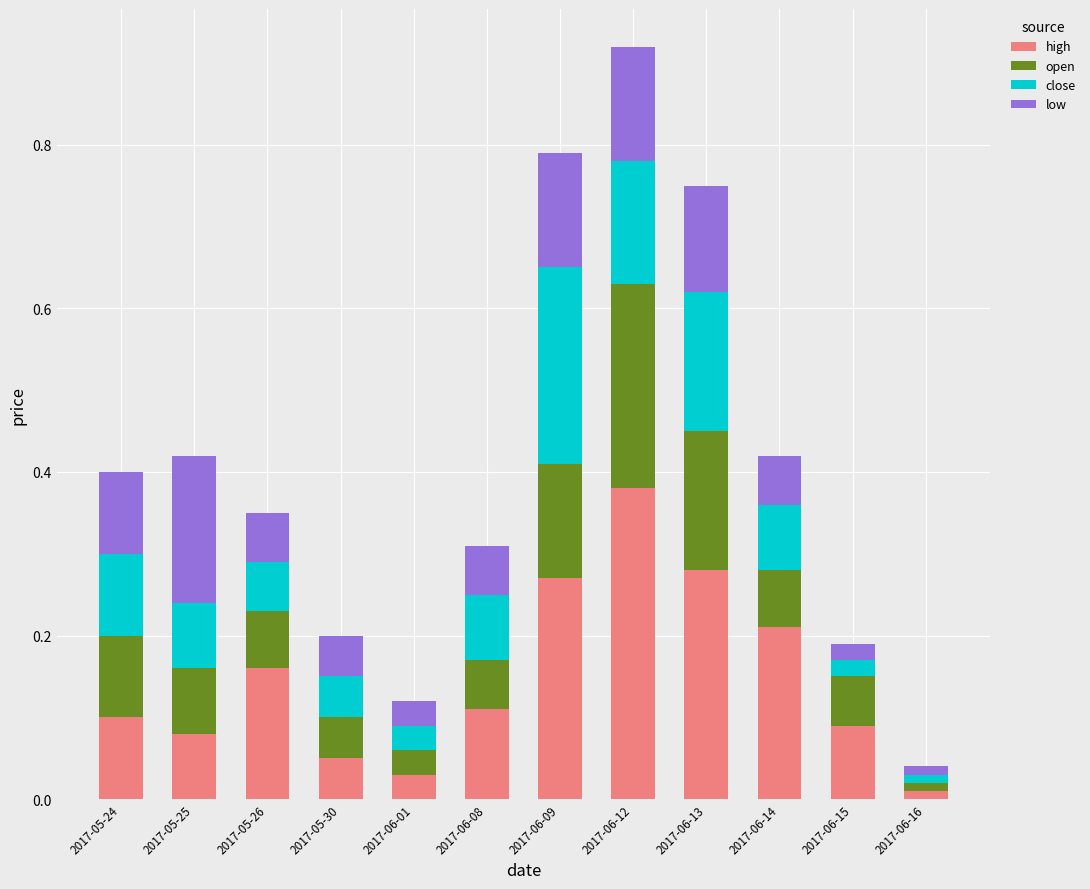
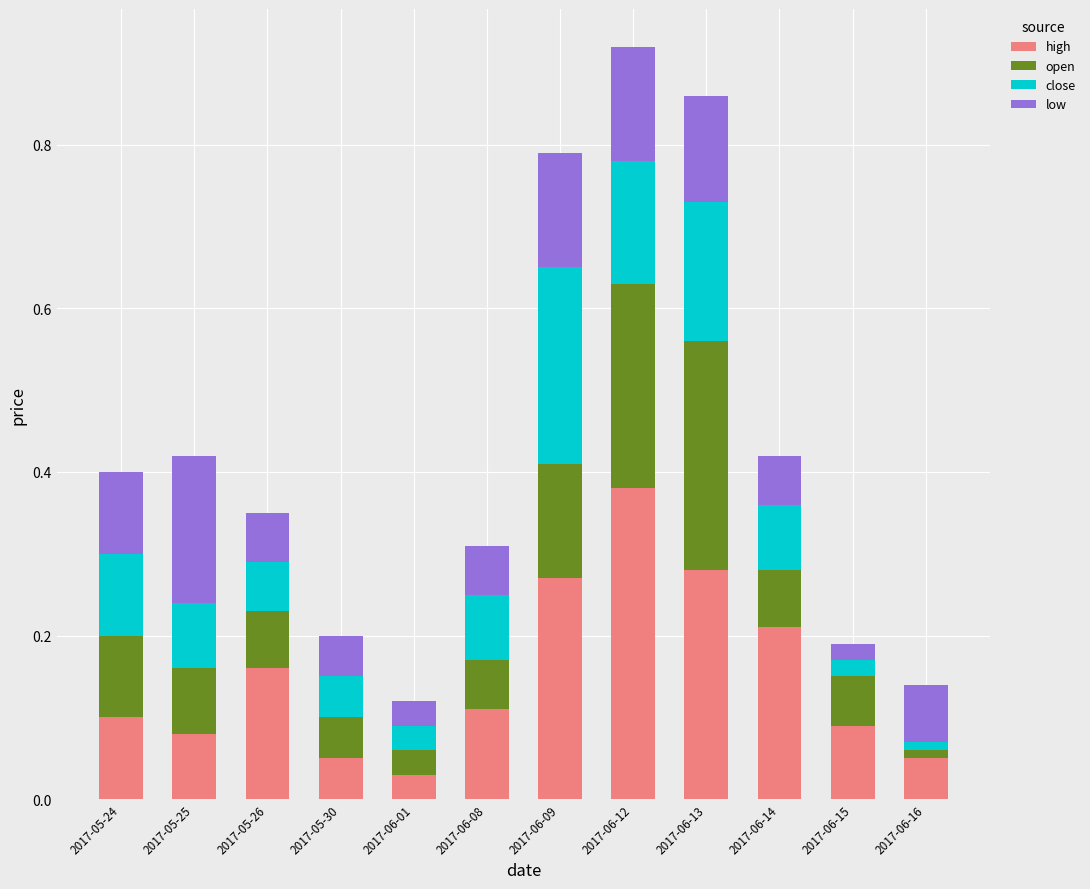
  {
    "high": {
      "2017-05-24": 0.10,
      "2017-05-25": 0.08,
      "2017-05-26": 0.16,
      "2017-05-30": 0.05,
      "2017-06-01": 0.03,
      "2017-06-08": 0.11,
      "2017-06-09": 0.27,
      "2017-06-12": 0.38,
      "2017-06-13": 0.28,
      "2017-06-14": 0.21,
      "2017-06-15": 0.09,
-     "2017-06-16": 0.01
+     "2017-06-16": 0.05
    },
    "open": {
      "2017-05-24": 0.10,
      "2017-05-25": 0.08,
      "2017-05-26": 0.07,
      "2017-05-30": 0.05,
      "2017-06-01": 0.03,
      "2017-06-08": 0.06,
      "2017-06-09": 0.14,
      "2017-06-12": 0.25,
-     "2017-06-13": 0.17,
+     "2017-06-13": 0.28,
      "2017-06-14": 0.07,
      "2017-06-15": 0.06,
      "2017-06-16": 0.01
    },
    "close": {
      "2017-05-24": 0.10,
      "2017-05-25": 0.08,
      "2017-05-26": 0.06,
      "2017-05-30": 0.05,
      "2017-06-01": 0.03,
      "2017-06-08": 0.08,
      "2017-06-09": 0.24,
      "2017-06-12": 0.15,
      "2017-06-13": 0.17,
      "2017-06-14": 0.08,
      "2017-06-15": 0.02,
      "2017-06-16": 0.01
    },
    "low": {
      "2017-05-24": 0.10,
      "2017-05-25": 0.18,
      "2017-05-26": 0.06,
      "2017-05-30": 0.05,
      "2017-06-01": 0.03,
      "2017-06-08": 0.06,
      "2017-06-09": 0.14,
      "2017-06-12": 0.14,
      "2017-06-13": 0.13,
      "2017-06-14": 0.06,
      "2017-06-15": 0.02,
-     "2017-06-16": 0.01
+     "2017-06-16": 0.07
    }
  }
